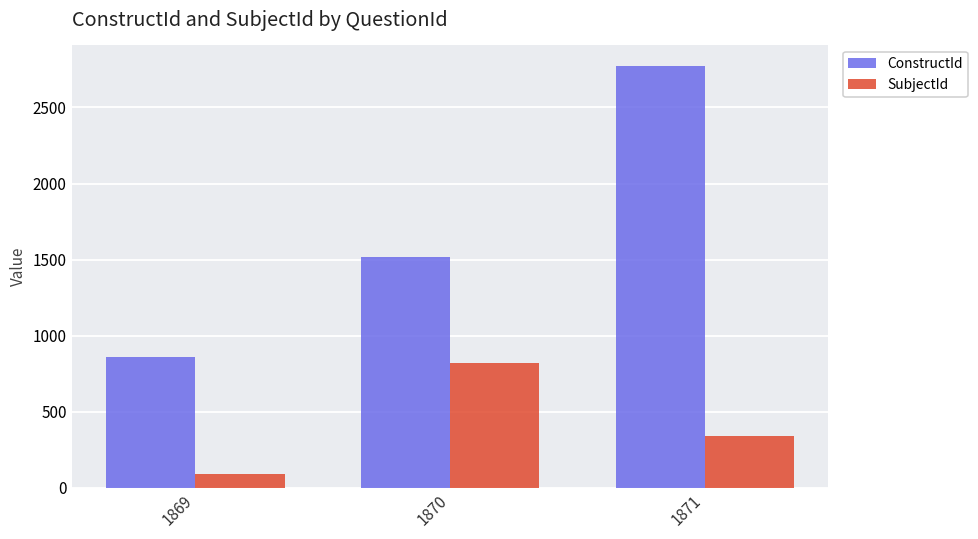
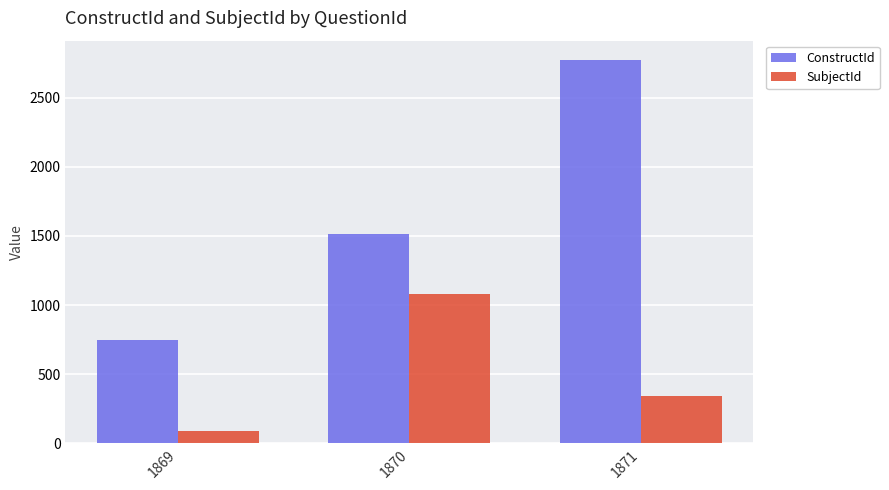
  {
    "ConstructId": {
-     "1869": 860,
+     "1869": 750,
      "1870": 1520,
      "1871": 2770
    },
    "SubjectId": {
      "1869": 90,
-     "1870": 820,
+     "1870": 1080,
      "1871": 340
    }
  }
